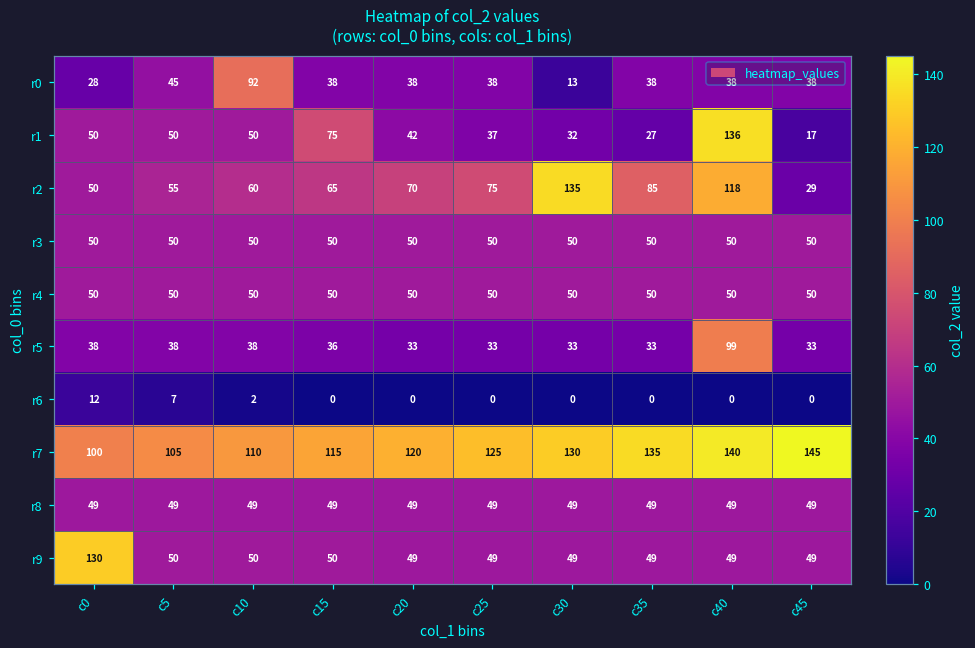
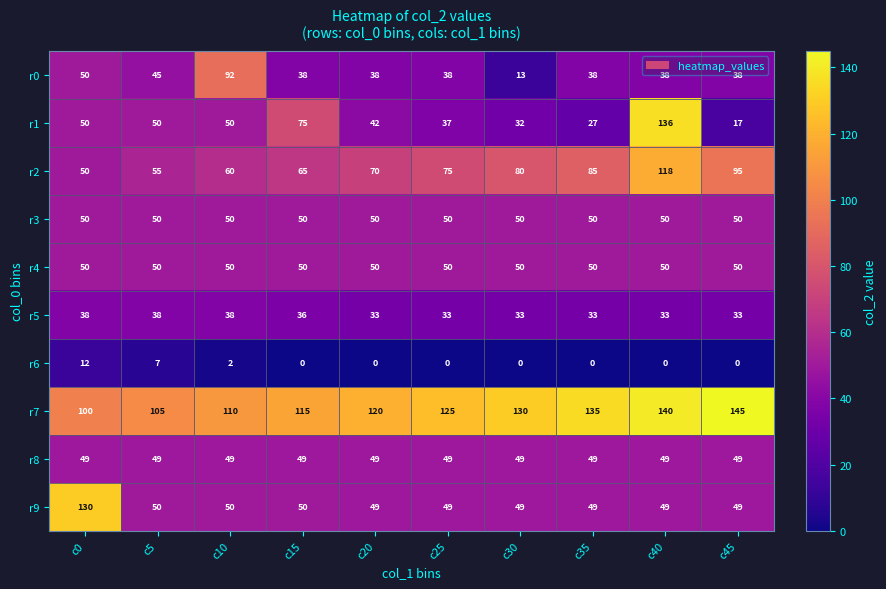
  {
    "r0": {
-     "c0": 28,
+     "c0": 50,
      "c5": 45,
      "c10": 92,
      "c15": 38,
      "c20": 38,
      "c25": 38,
      "c30": 13,
      "c35": 38
    },
    "r1": {
      "c0": 50,
      "c5": 50,
      "c10": 50,
      "c15": 75,
      "c20": 42,
      "c25": 37,
      "c30": 32,
      "c35": 27,
      "c40": 136,
      "c45": 17
    },
    "r2": {
      "c0": 50,
      "c5": 55,
      "c10": 60,
      "c15": 65,
      "c20": 70,
      "c25": 75,
-     "c30": 135,
+     "c30": 80,
      "c35": 85,
      "c40": 118,
-     "c45": 29
+     "c45": 95
    },
    "r3": {
      "c0": 50,
      "c5": 50,
      "c10": 50,
      "c15": 50,
      "c20": 50,
      "c25": 50,
      "c30": 50,
      "c35": 50,
      "c40": 50,
      "c45": 50
    },
    "r4": {
      "c0": 50,
      "c5": 50,
      "c10": 50,
      "c15": 50,
      "c20": 50,
      "c25": 50,
      "c30": 50,
      "c35": 50,
      "c40": 50,
      "c45": 50
    },
    "r5": {
      "c0": 38,
      "c5": 38,
      "c10": 38,
      "c15": 36,
      "c20": 33,
      "c25": 33,
      "c30": 33,
      "c35": 33,
-     "c40": 99,
+     "c40": 33,
      "c45": 33
    },
    "r6": {
      "c0": 12,
      "c5": 7,
      "c10": 2,
      "c15": 0,
      "c20": 0,
      "c25": 0,
      "c30": 0,
      "c35": 0,
      "c40": 0,
      "c45": 0
    },
    "r7": {
      "c0": 100,
      "c5": 105,
      "c10": 110,
      "c15": 115,
      "c20": 120,
      "c25": 125,
      "c30": 130,
      "c35": 135,
      "c40": 140,
      "c45": 145
    },
    "r8": {
      "c0": 49,
      "c5": 49,
      "c10": 49,
      "c15": 49,
      "c20": 49,
      "c25": 49,
      "c30": 49,
      "c35": 49,
      "c40": 49,
      "c45": 49
    },
    "r9": {
      "c0": 130,
      "c5": 50,
      "c10": 50,
      "c15": 50,
      "c20": 49,
      "c25": 49,
      "c30": 49,
      "c35": 49,
      "c40": 49,
      "c45": 49
    }
  }
